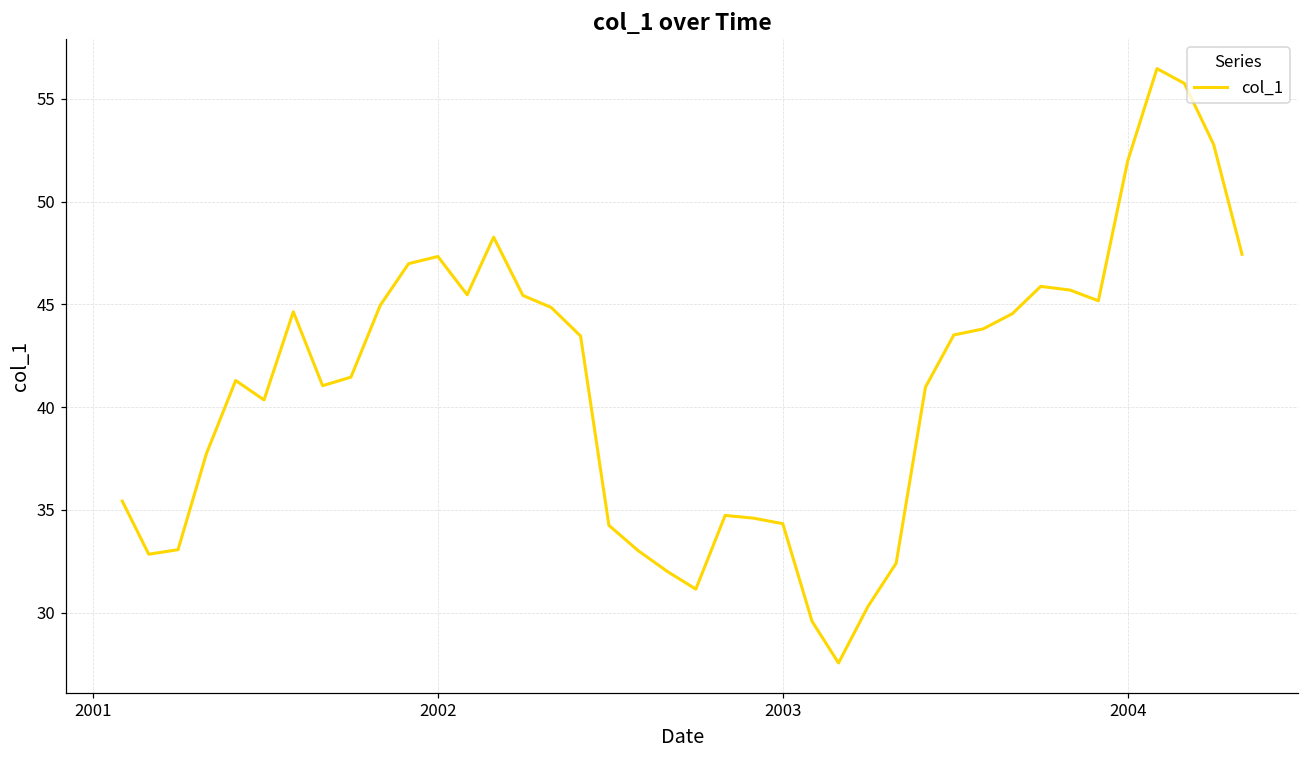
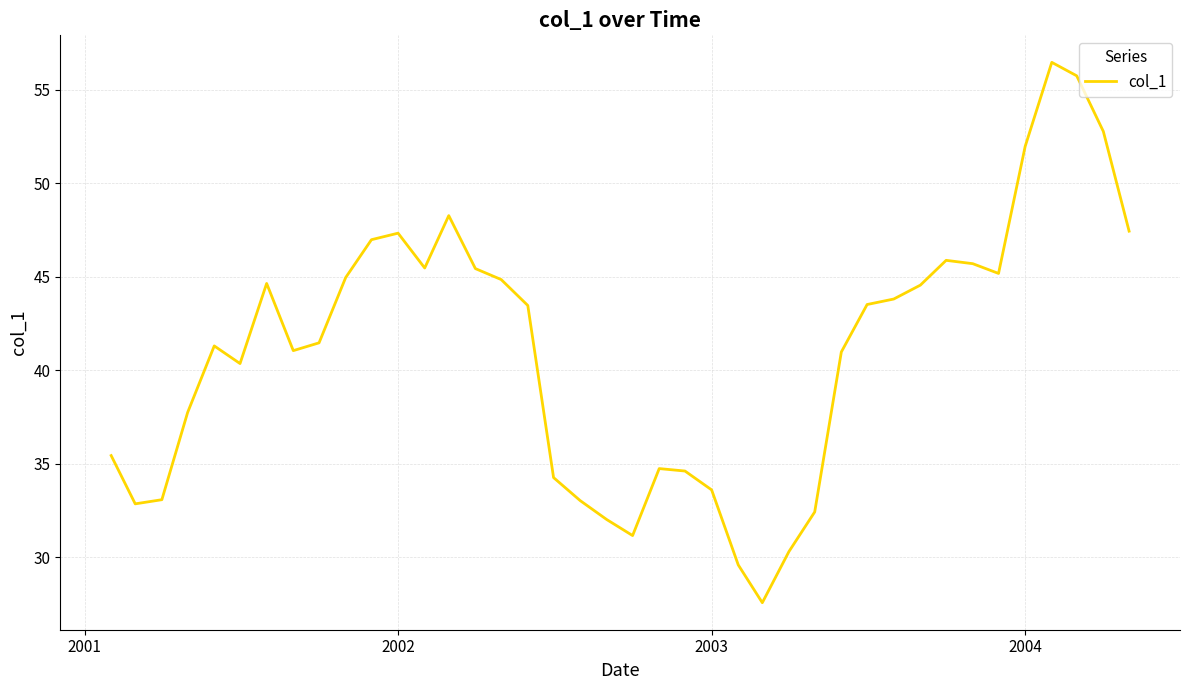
  {
    "2002": 47.3,
-   "2003": 34.3,
+   "2003": 33.6,
    "2004": 52.0
  }
